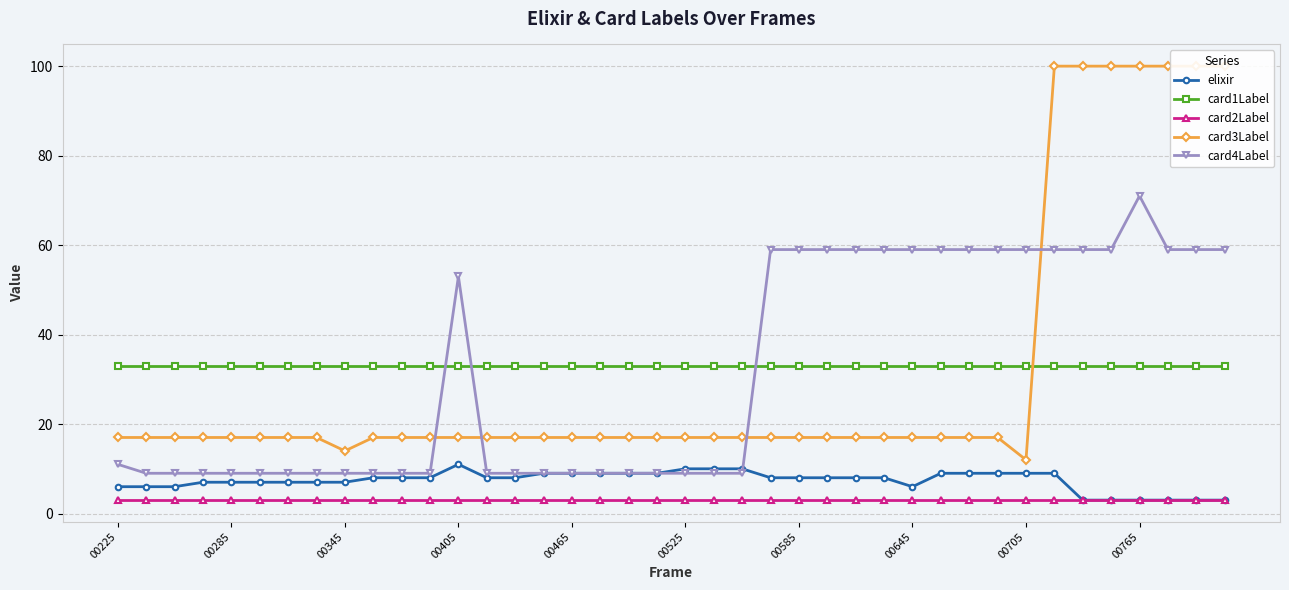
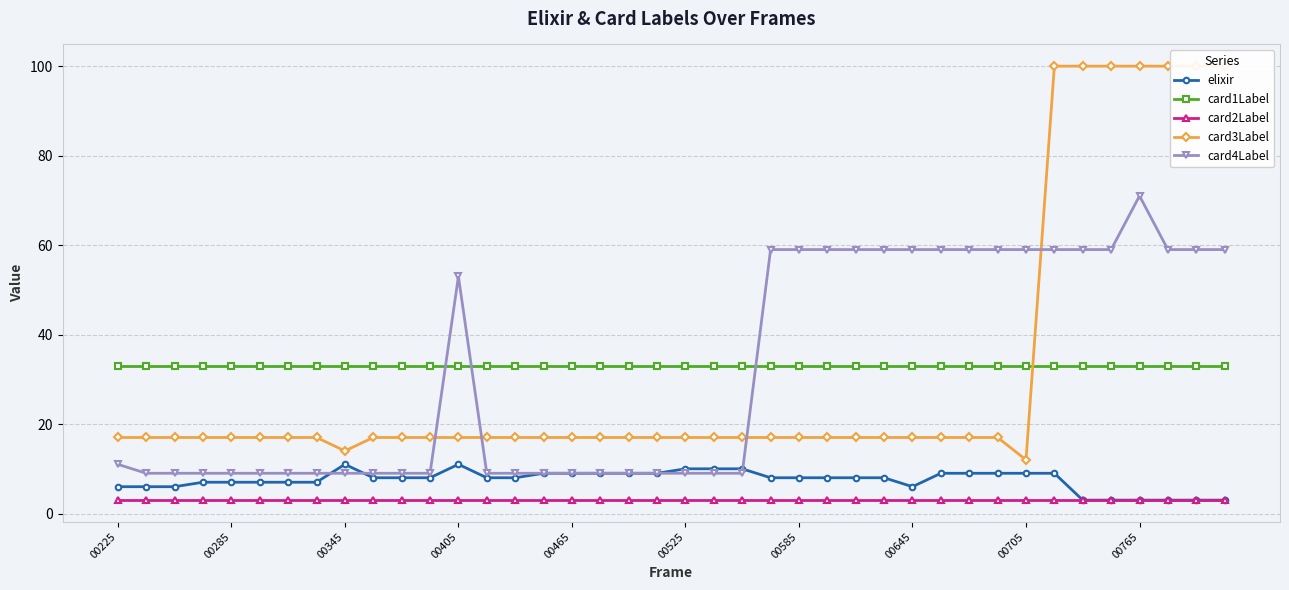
  {
    "elixir": {
      "00225": 6,
      "00285": 7,
-     "00345": 7,
+     "00345": 11,
      "00405": 11,
      "00525": 10,
      "00585": 8,
      "00645": 6,
      "00705": 9
    },
    "card1Label": {
      "00225": 33,
      "00285": 33,
      "00345": 33,
      "00405": 33,
      "00465": 33,
      "00525": 33,
      "00585": 33,
      "00645": 33,
      "00705": 33,
      "00765": 33
    },
    "card2Label": {
      "00225": 3,
      "00285": 3,
      "00345": 3,
      "00405": 3,
      "00465": 3,
      "00525": 3,
      "00585": 3,
      "00645": 3,
      "00705": 3
    },
    "card3Label": {
      "00225": 17,
      "00285": 17,
      "00345": 14,
      "00405": 17,
      "00465": 17,
      "00525": 17,
      "00585": 17,
      "00645": 17,
      "00705": 12,
      "00765": 100
    },
    "card4Label": {
      "00225": 11,
      "00285": 9,
      "00345": 9,
      "00405": 53,
      "00525": 9,
      "00585": 59,
      "00645": 59,
      "00705": 59,
      "00765": 71
    }
  }
